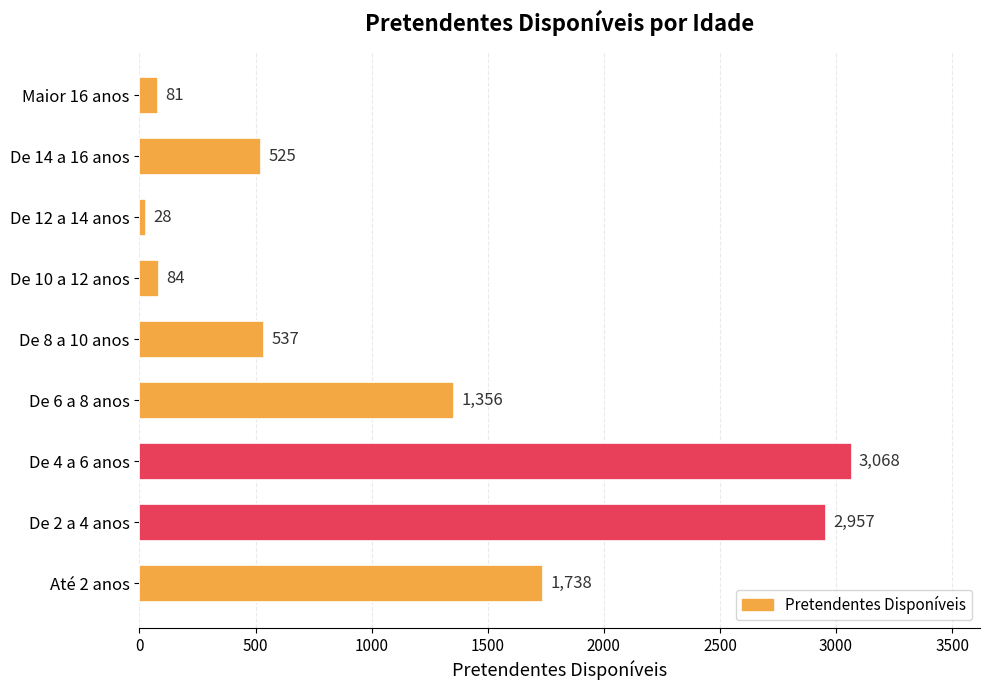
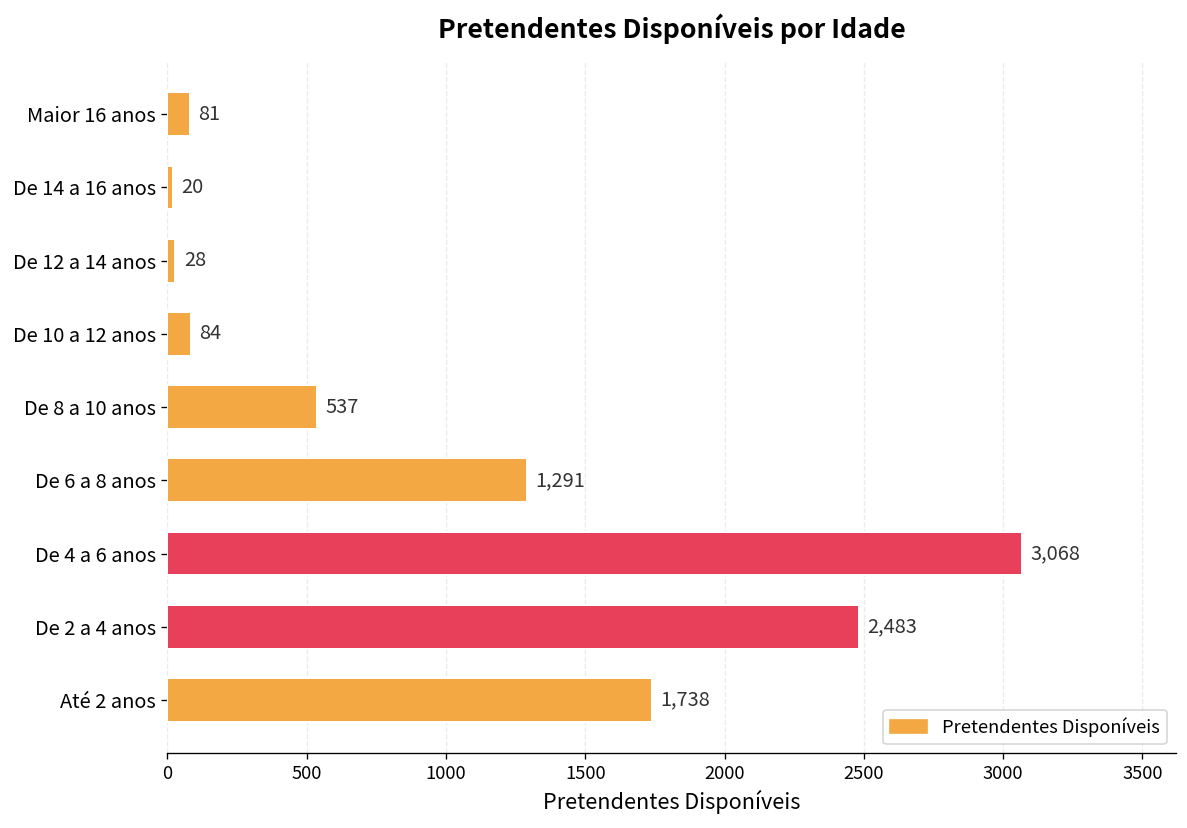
  {
    "Maior 16 anos": "81",
-   "De 14 a 16 anos": "525",
+   "De 14 a 16 anos": "20",
    "De 12 a 14 anos": "28",
    "De 10 a 12 anos": "84",
    "De 8 a 10 anos": "537",
-   "De 6 a 8 anos": "1,356",
+   "De 6 a 8 anos": "1,291",
    "De 4 a 6 anos": "3,068",
-   "De 2 a 4 anos": "2,957",
+   "De 2 a 4 anos": "2,483",
    "Até 2 anos": "1,738"
  }
